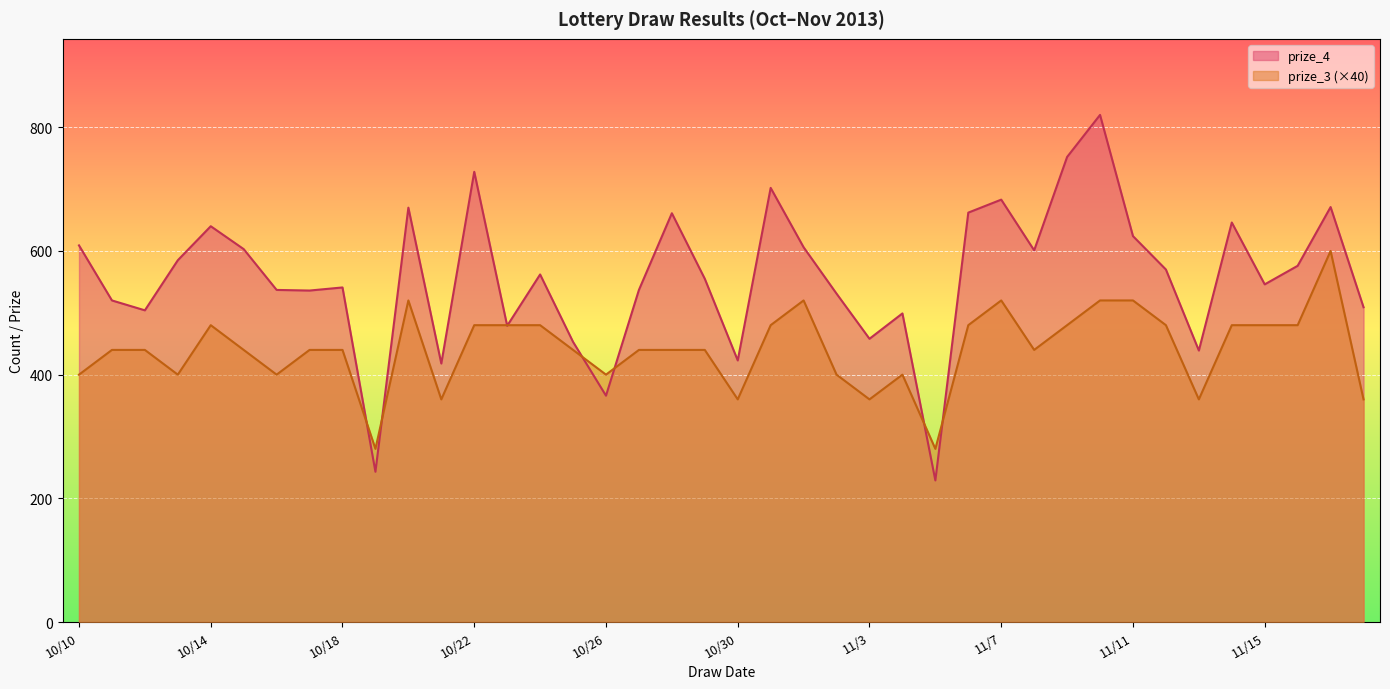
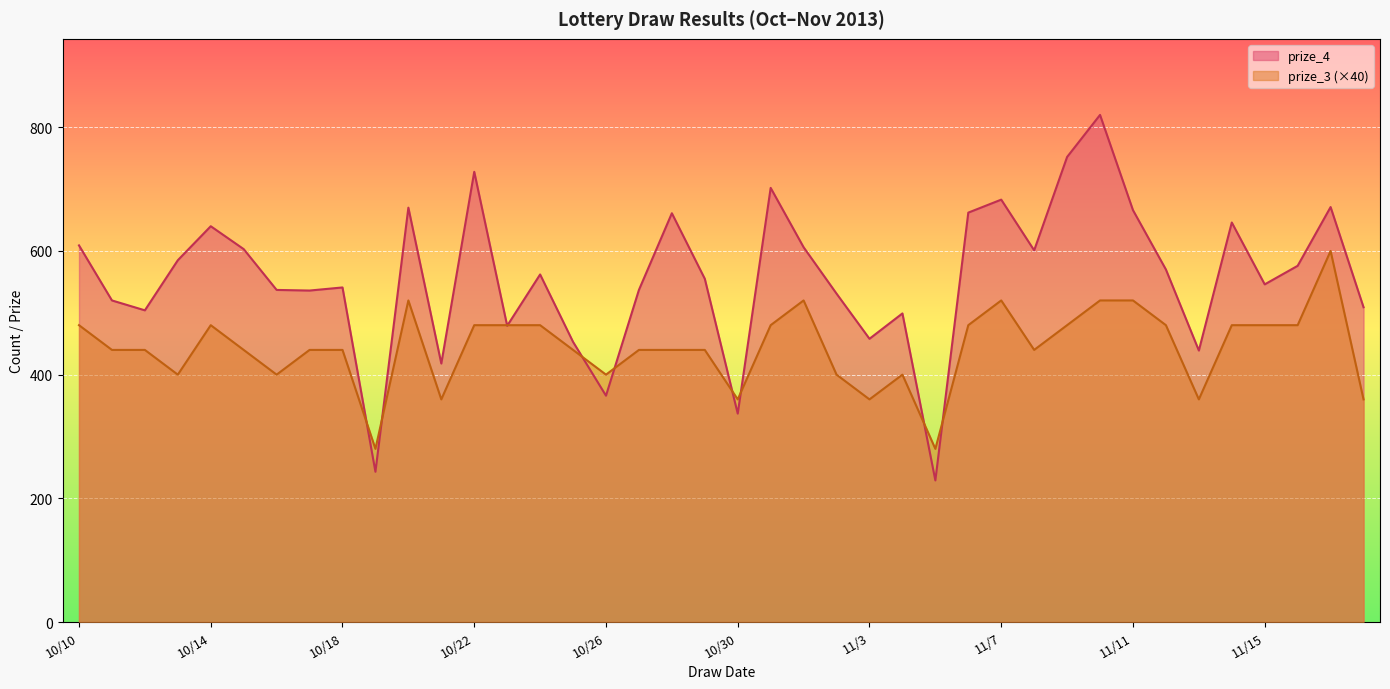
  {
    "prize_4": {
      "10/10": 610,
      "10/14": 640,
      "10/18": 540,
      "10/22": 730,
      "10/26": 370,
-     "10/30": 420,
+     "10/30": 340,
      "11/3": 460,
      "11/7": 680,
-     "11/11": 620,
+     "11/11": 670,
      "11/15": 550
    },
    "prize_3 (×40)": {
-     "10/10": 400,
+     "10/10": 480,
      "10/14": 480,
      "10/18": 440,
      "10/22": 480,
      "10/26": 400,
      "10/30": 360,
      "11/3": 360,
      "11/7": 520,
      "11/11": 520,
      "11/15": 480
    }
  }
